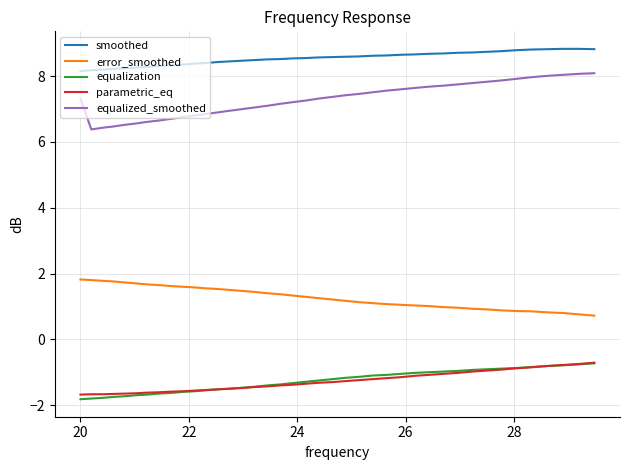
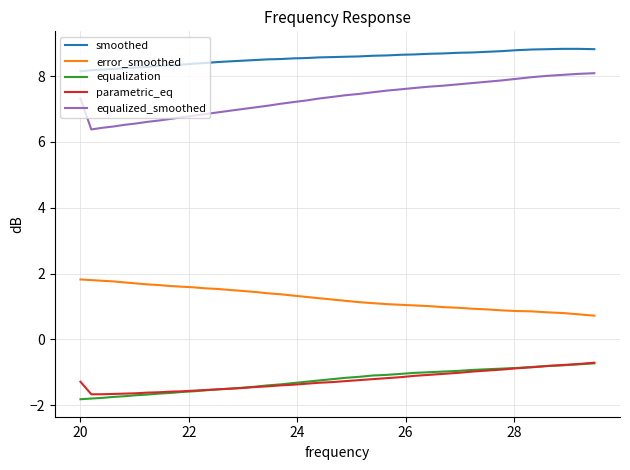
  {
    "error_smoothed": {
      "20": 1.8
    },
    "equalization": {
      "20": -1.8
    },
    "parametric_eq": {
-     "20": -1.7
+     "20": -1.3
    }
  }
